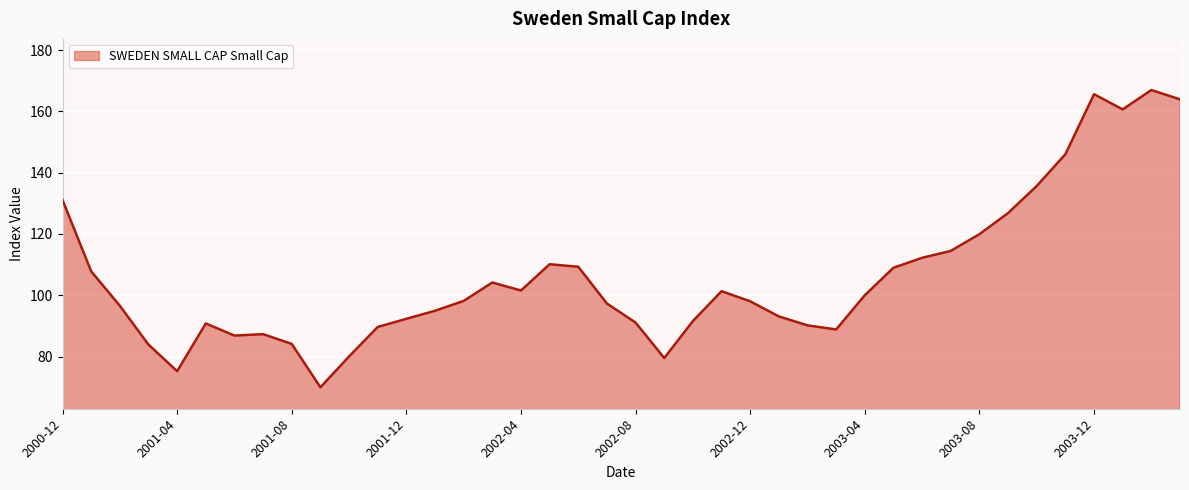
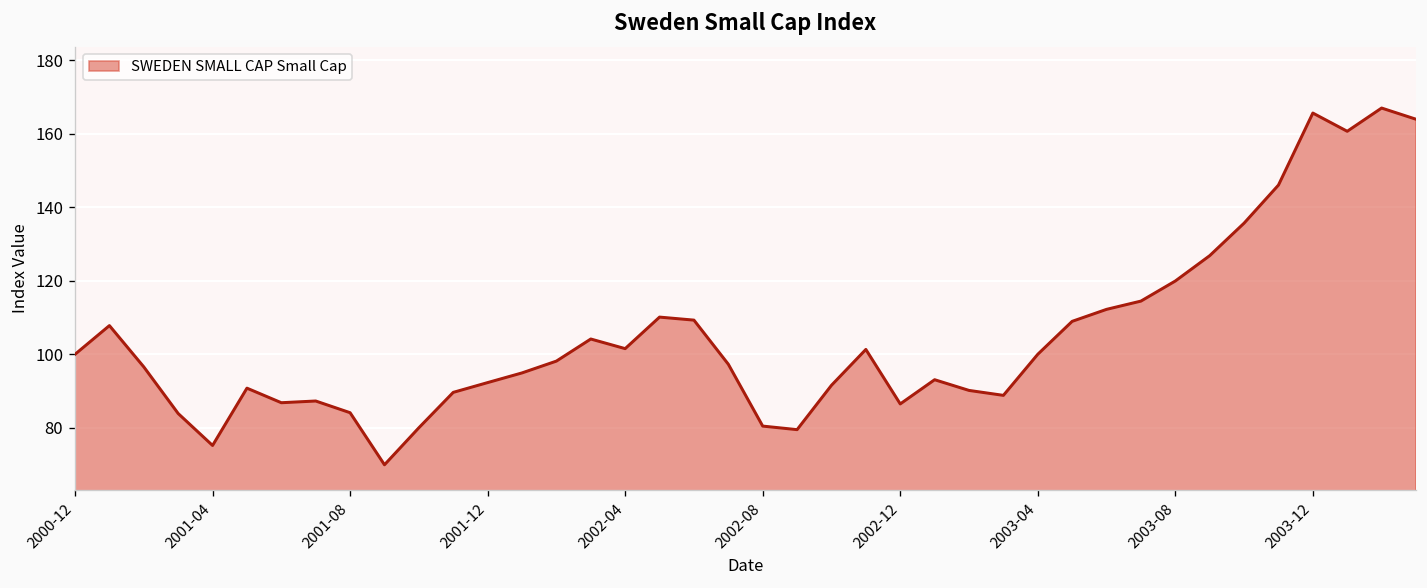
  {
-   "2000-12": 131,
+   "2000-12": 100,
    "2001-04": 75,
    "2001-08": 84,
    "2001-12": 92,
    "2002-04": 102,
-   "2002-08": 91,
-   "2002-12": 98,
+   "2002-08": 80,
+   "2002-12": 87,
    "2003-04": 100,
    "2003-08": 120,
    "2003-12": 166
  }
